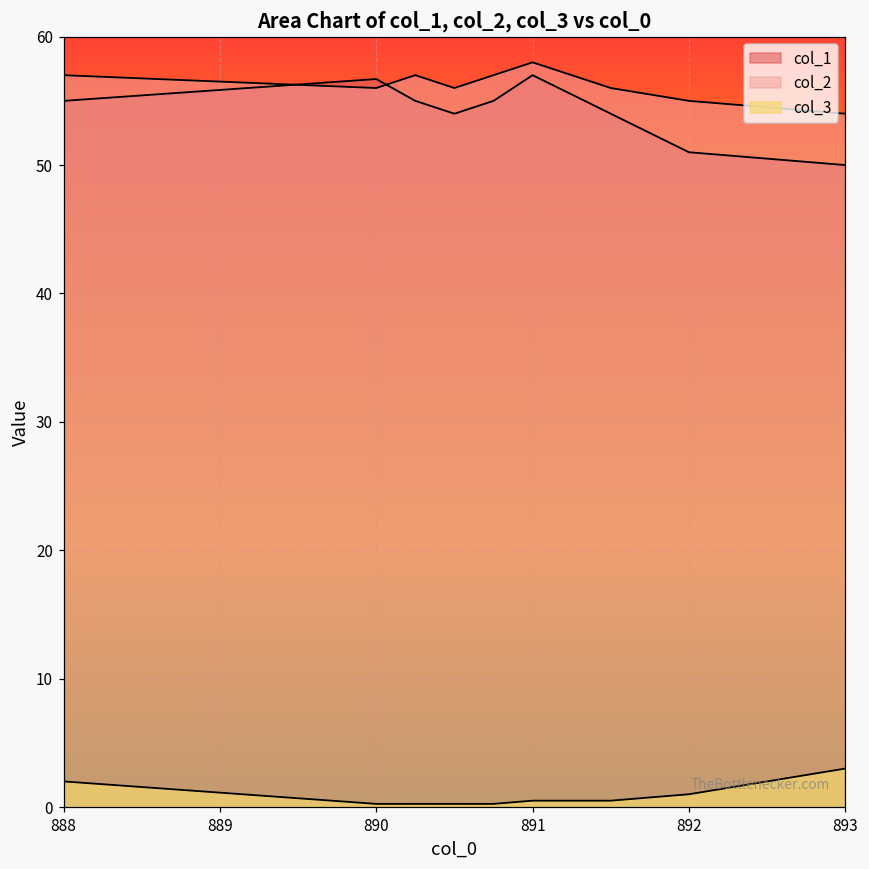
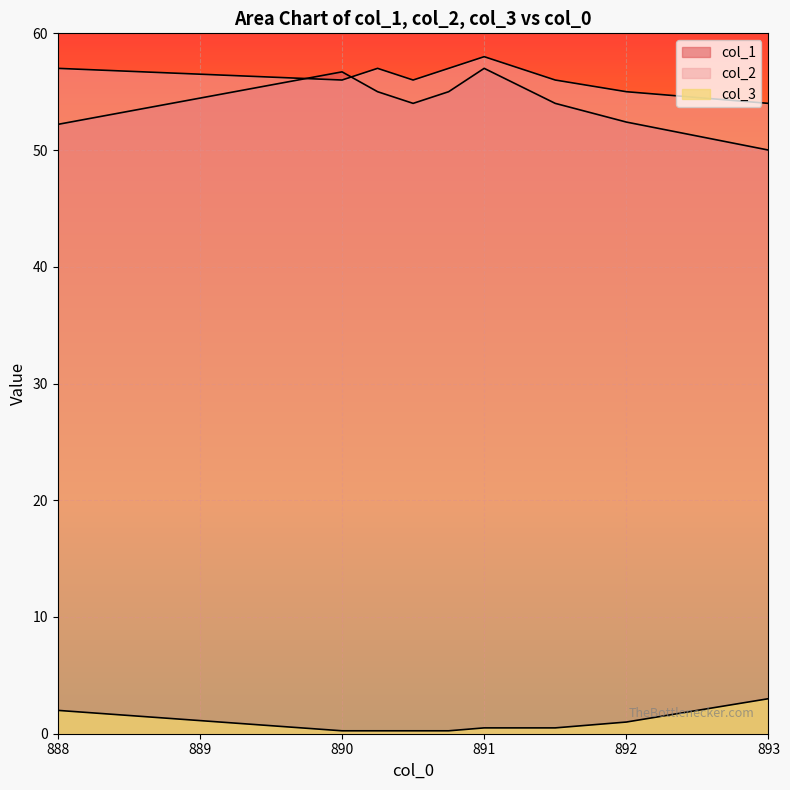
  {
    "col_1": {
-     "888": 55.0,
+     "888": 52.2,
      "890": 56.7,
      "891": 57.0,
-     "892": 51.0,
+     "892": 52.4,
      "893": 50.0
    }
  }
